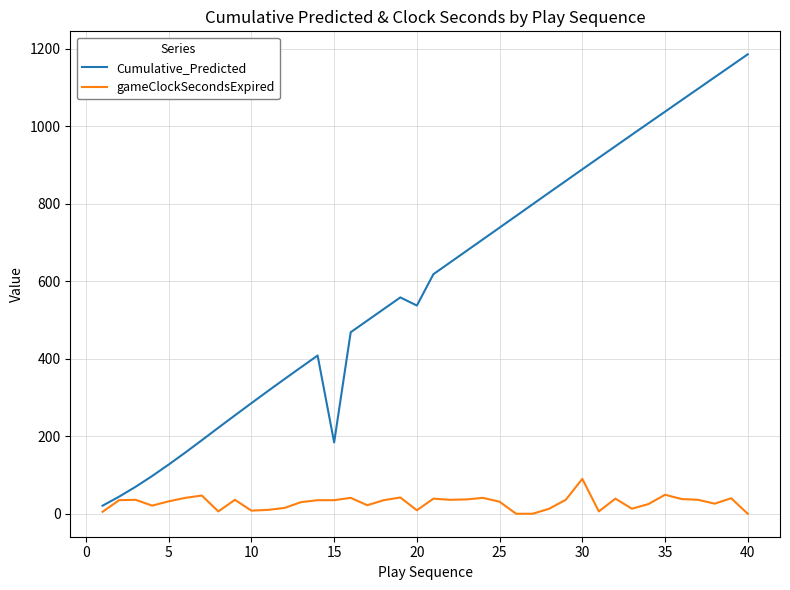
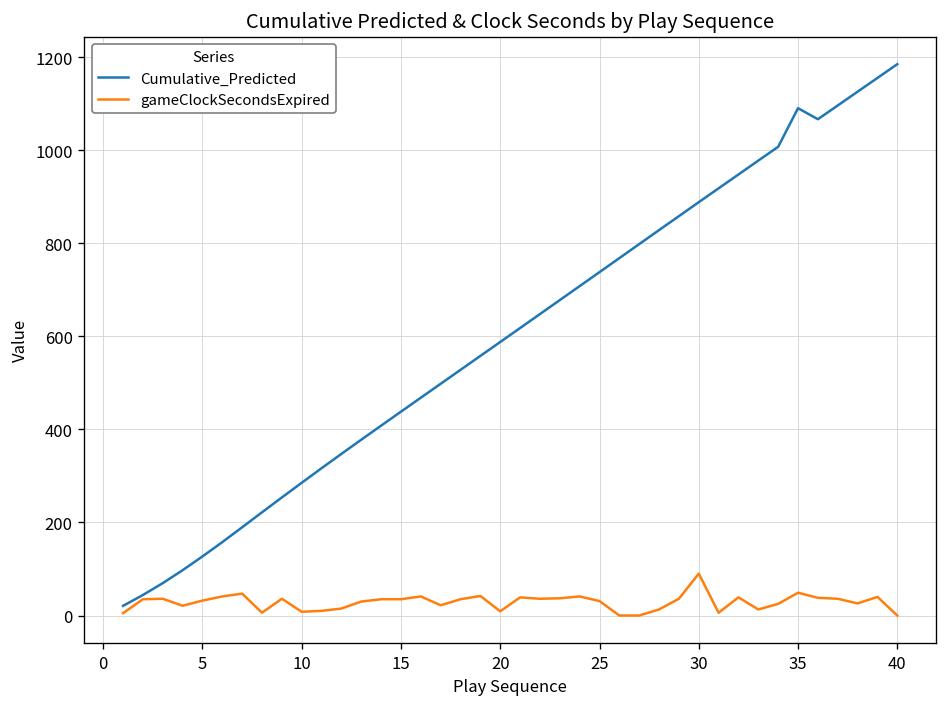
  {
    "Cumulative_Predicted": {
      "5": 130,
      "10": 290,
-     "15": 180,
-     "20": 540,
+     "15": 440,
+     "20": 590,
      "25": 740,
      "30": 890,
-     "35": 1040,
+     "35": 1090,
      "40": 1190
    },
    "gameClockSecondsExpired": {
      "5": 30,
      "10": 10,
      "15": 40,
      "20": 10,
      "25": 30,
      "30": 90,
      "35": 50,
      "40": 0
    }
  }
